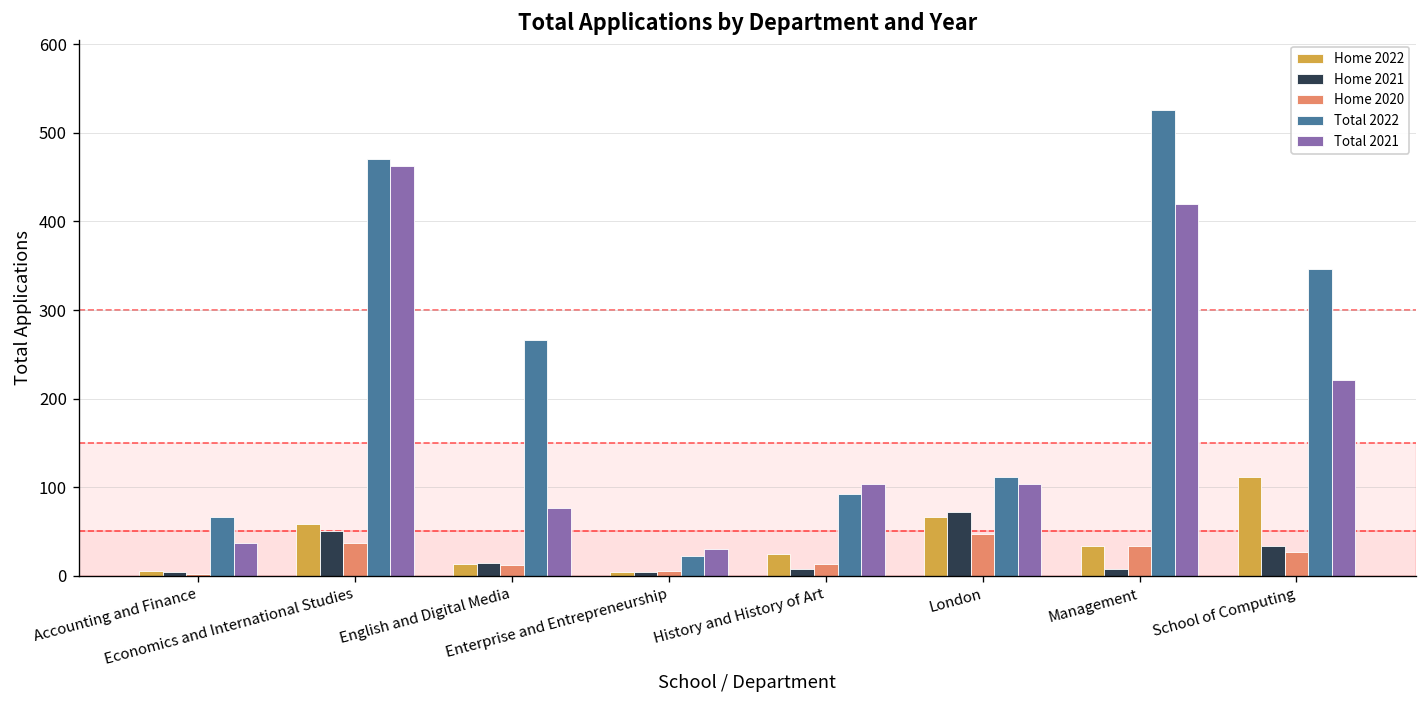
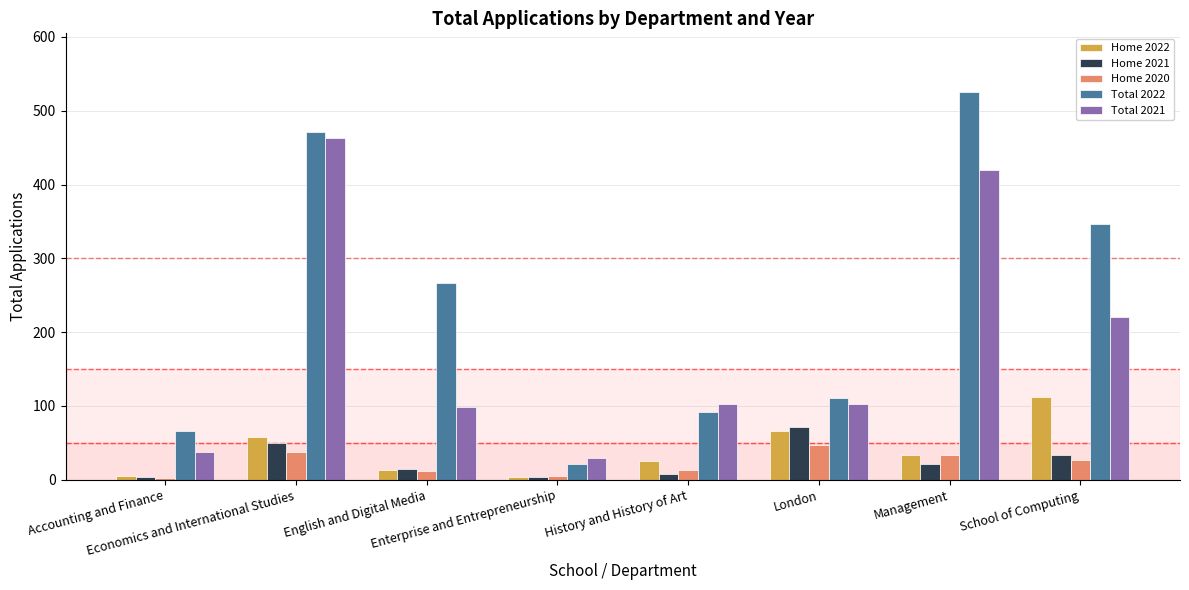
  {
    "Home 2021": {
      "Accounting and Finance": 0,
      "Economics and International Studies": 50,
      "English and Digital Media": 10,
      "Enterprise and Entrepreneurship": 0,
      "History and History of Art": 10,
      "London": 70,
-     "Management": 10,
+     "Management": 20,
      "School of Computing": 30
    },
    "Total 2022": {
      "Accounting and Finance": 70,
      "Economics and International Studies": 470,
      "English and Digital Media": 270,
      "Enterprise and Entrepreneurship": 20,
      "History and History of Art": 90,
      "London": 110,
      "Management": 530,
      "School of Computing": 350
    },
    "Total 2021": {
      "Accounting and Finance": 40,
      "Economics and International Studies": 460,
-     "English and Digital Media": 80,
+     "English and Digital Media": 100,
      "Enterprise and Entrepreneurship": 30,
      "History and History of Art": 100,
      "London": 100,
      "Management": 420,
      "School of Computing": 220
    }
  }
